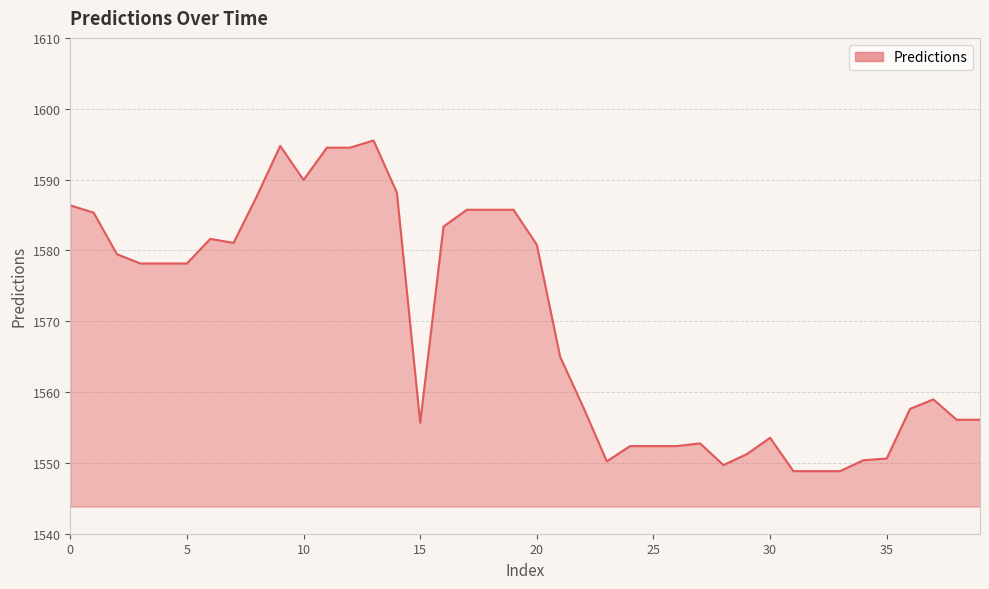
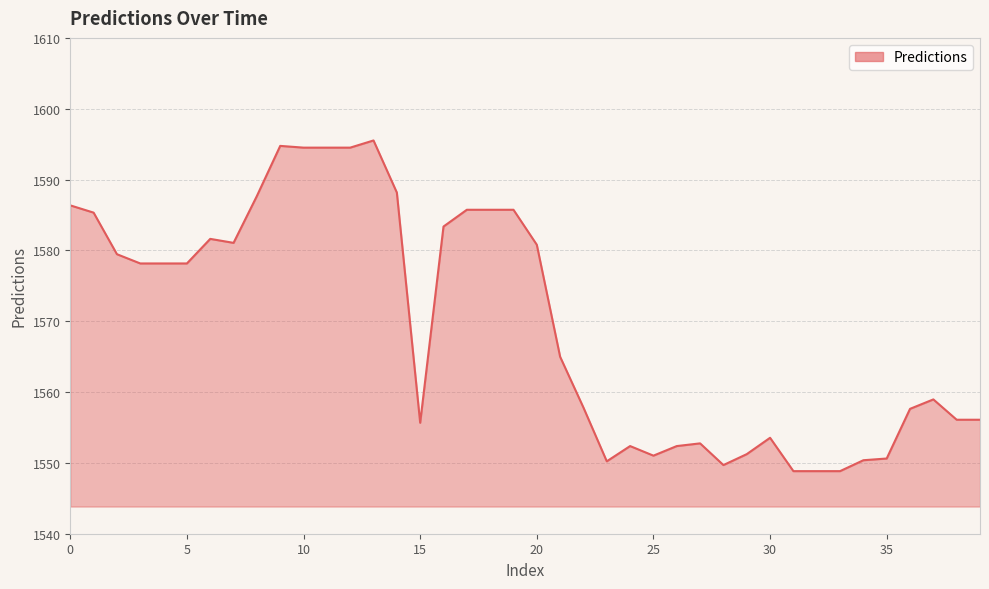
  {
    "0": 1586,
    "5": 1578,
-   "10": 1590,
+   "10": 1595,
    "15": 1556,
    "20": 1581,
-   "25": 1552,
+   "25": 1551,
    "30": 1554,
    "35": 1551
  }
